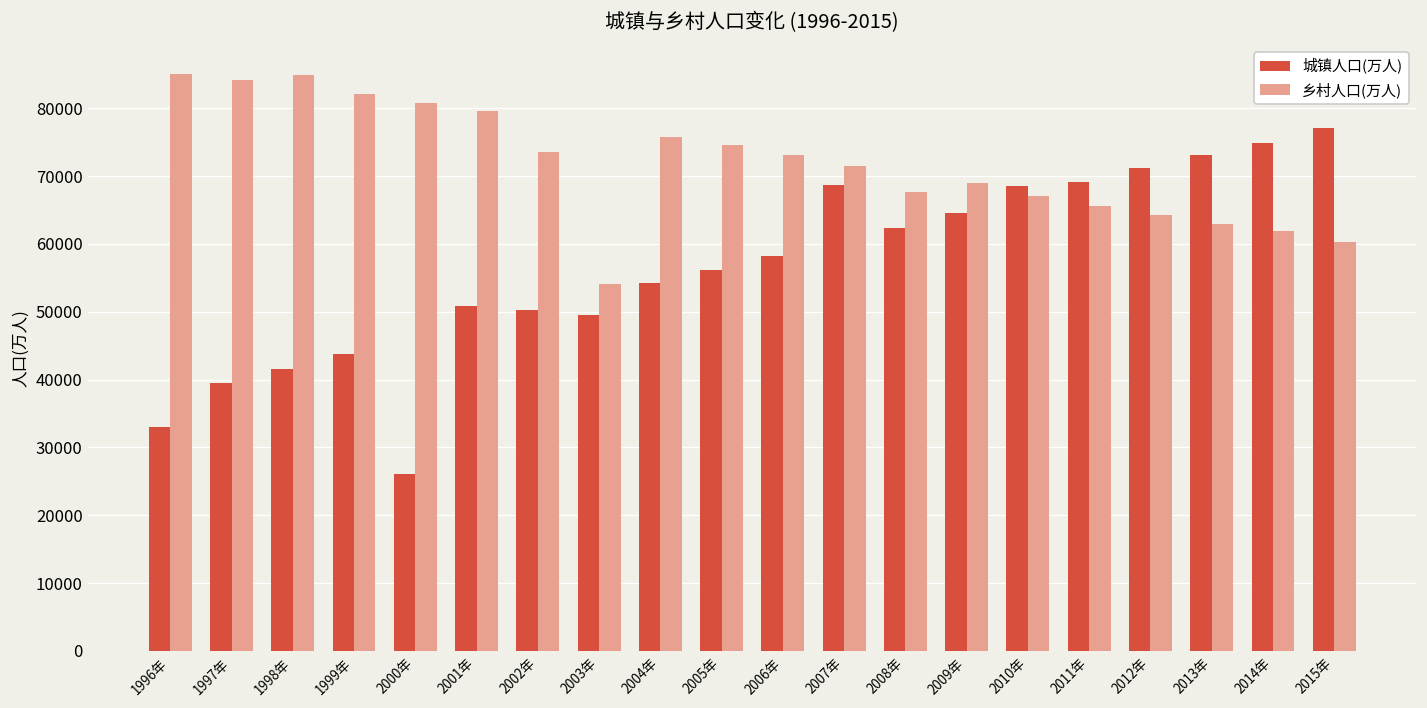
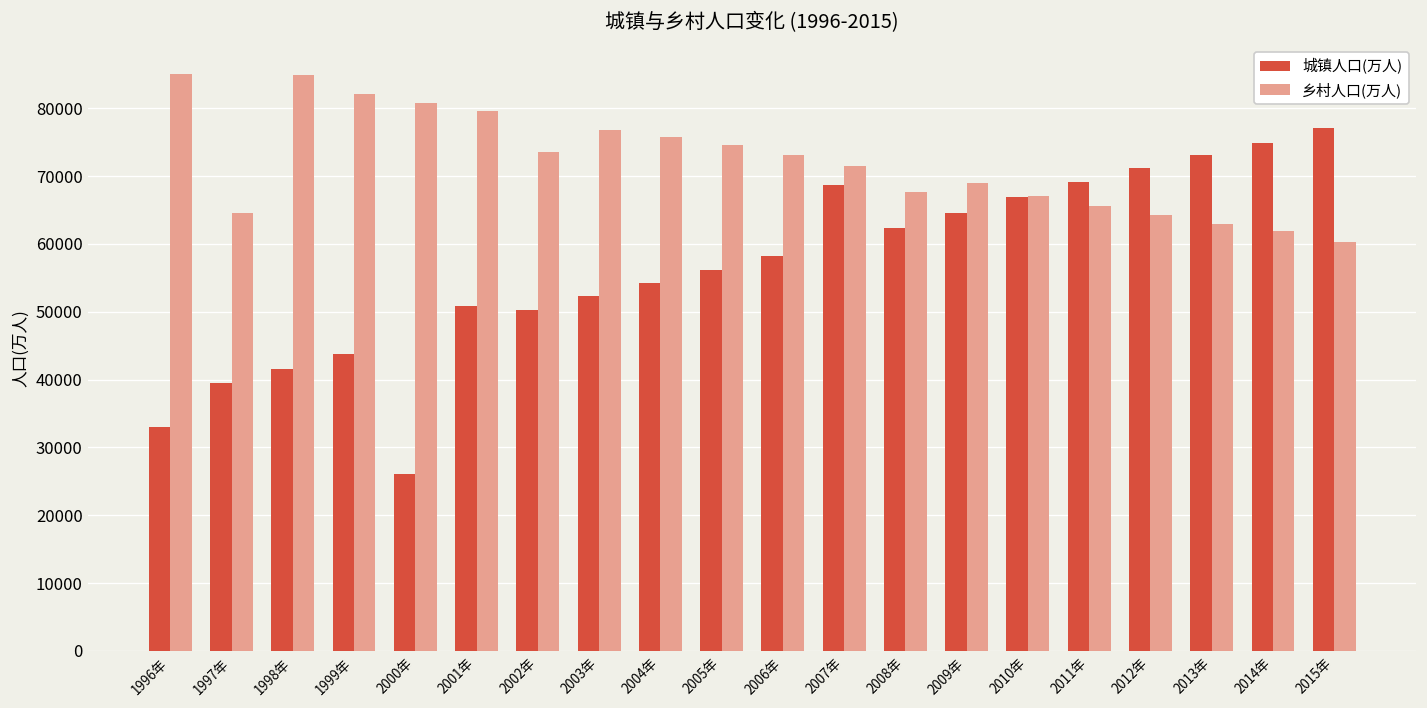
  {
    "城镇人口(万人)": {
      "1996年": 33000,
      "1997年": 39000,
      "1998年": 42000,
      "1999年": 44000,
      "2000年": 26000,
      "2001年": 51000,
      "2002年": 50000,
-     "2003年": 50000,
+     "2003年": 52000,
      "2004年": 54000,
      "2005年": 56000,
      "2006年": 58000,
      "2007年": 69000,
      "2008年": 62000,
      "2009年": 65000,
-     "2010年": 69000,
+     "2010年": 67000,
      "2011年": 69000,
      "2012年": 71000,
      "2013年": 73000,
      "2014年": 75000,
      "2015年": 77000
    },
    "乡村人口(万人)": {
      "1996年": 85000,
-     "1997年": 84000,
+     "1997年": 65000,
      "1998年": 85000,
      "1999年": 82000,
      "2000年": 81000,
      "2001年": 80000,
      "2002年": 74000,
-     "2003年": 54000,
+     "2003年": 77000,
      "2004年": 76000,
      "2005年": 75000,
      "2006年": 73000,
      "2007年": 71000,
      "2008年": 68000,
      "2009年": 69000,
      "2010年": 67000,
      "2011年": 66000,
      "2012年": 64000,
      "2013年": 63000,
      "2014年": 62000,
      "2015年": 60000
    }
  }
